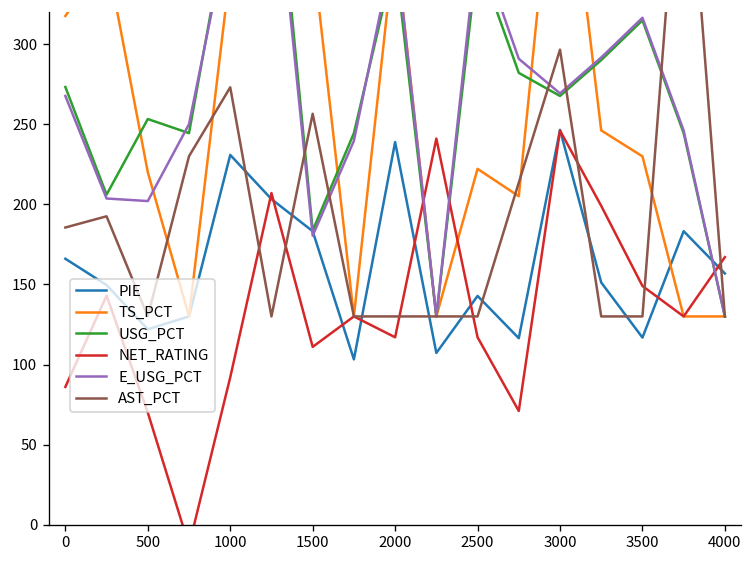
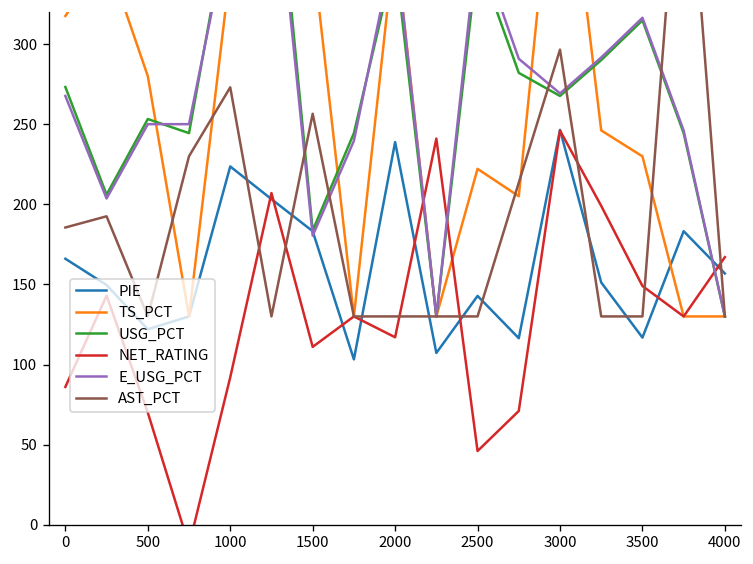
  {
    "PIE": {
      "0": 166,
-     "1000": 231,
+     "1000": 224,
      "2000": 239,
      "2500": 143,
      "3500": 117,
      "4000": 157
    },
    "TS_PCT": {
      "0": 318,
-     "500": 220,
+     "500": 280,
      "2500": 222,
      "3500": 230
    },
    "USG_PCT": {
      "0": 273,
      "500": 253
    },
    "NET_RATING": {
      "0": 86,
      "1000": 92,
      "1500": 111,
      "2000": 117,
-     "2500": 117,
+     "2500": 46,
      "3500": 149,
      "4000": 167
    },
    "E_USG_PCT": {
      "0": 268,
-     "500": 202,
+     "500": 250,
      "1500": 180
    },
    "AST_PCT": {
      "0": 186,
      "1000": 273,
      "1500": 257,
      "2000": 130,
      "2500": 130,
      "3000": 297,
      "3500": 130
    }
  }
